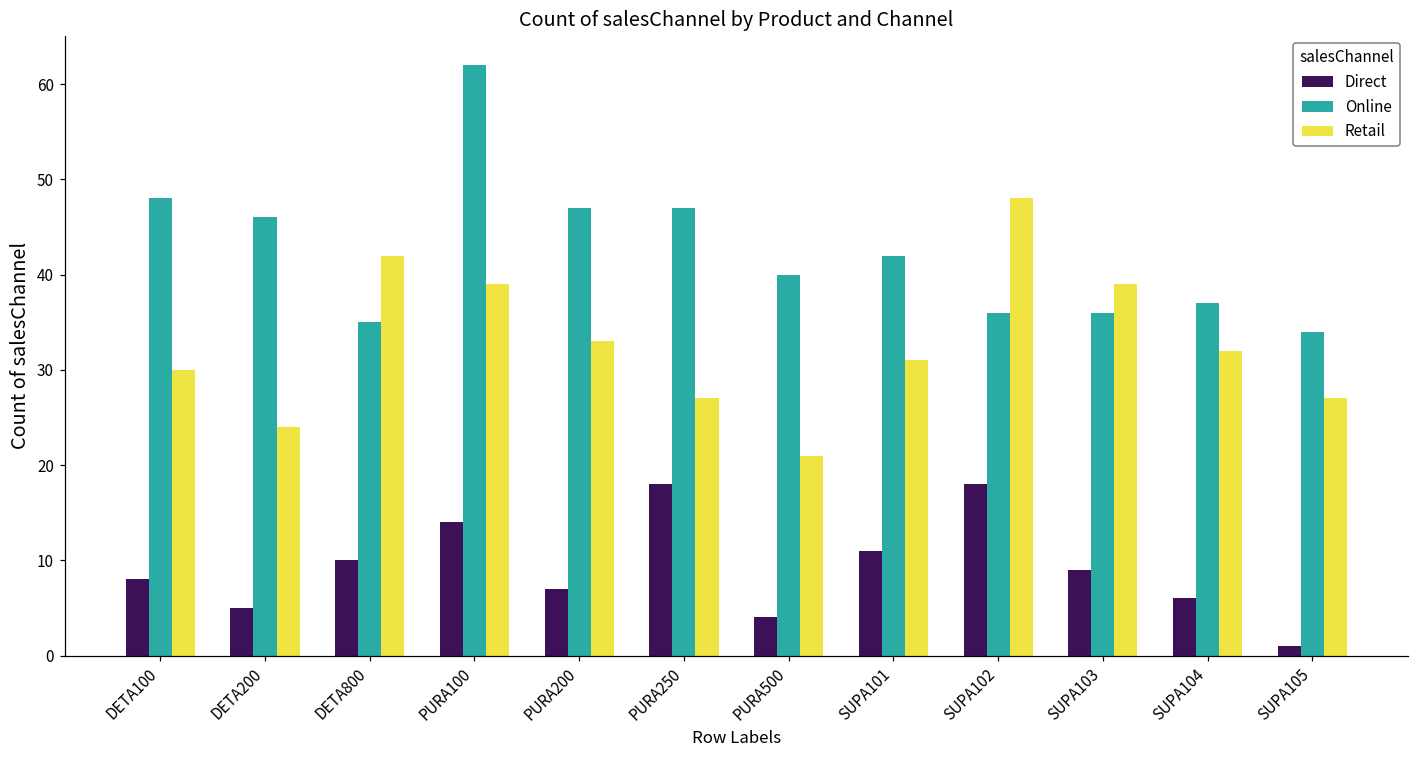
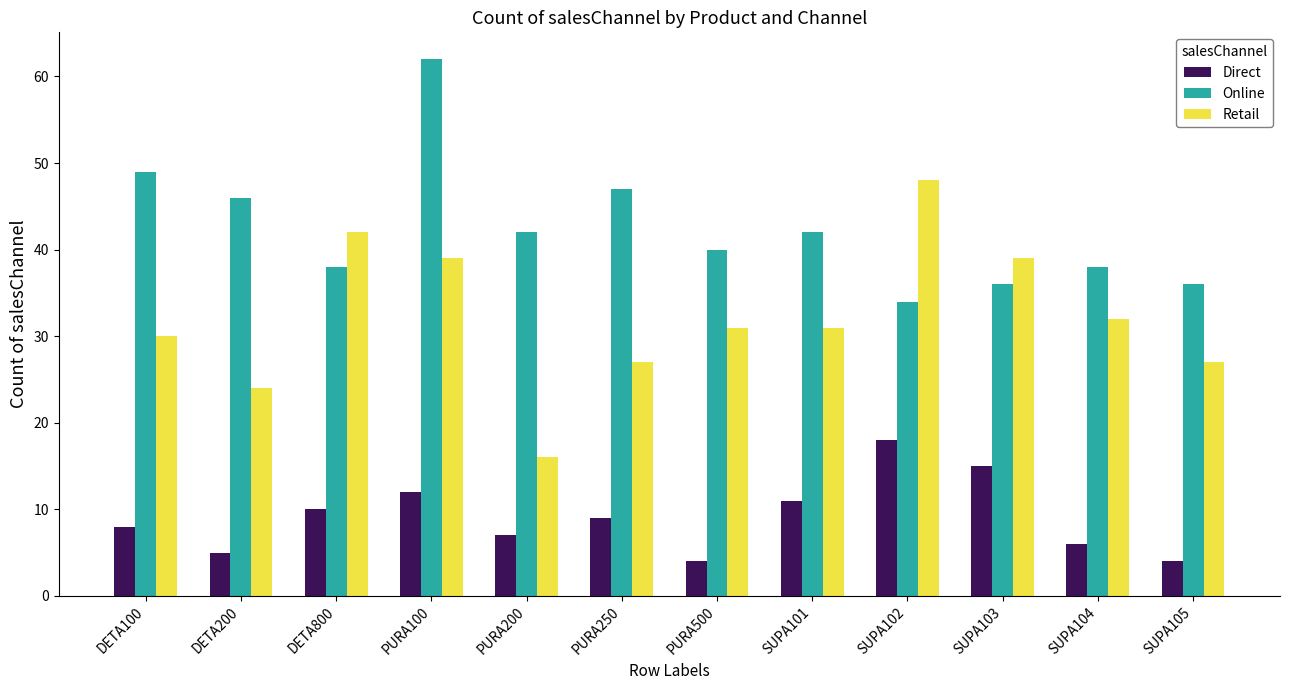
  {
    "Direct": {
      "DETA100": 8,
      "DETA200": 5,
      "DETA800": 10,
-     "PURA100": 14,
+     "PURA100": 12,
      "PURA200": 7,
-     "PURA250": 18,
+     "PURA250": 9,
      "PURA500": 4,
      "SUPA101": 11,
      "SUPA102": 18,
-     "SUPA103": 9,
+     "SUPA103": 15,
      "SUPA104": 6,
-     "SUPA105": 1
+     "SUPA105": 4
    },
    "Online": {
-     "DETA100": 48,
+     "DETA100": 49,
      "DETA200": 46,
-     "DETA800": 35,
+     "DETA800": 38,
      "PURA100": 62,
-     "PURA200": 47,
+     "PURA200": 42,
      "PURA250": 47,
      "PURA500": 40,
      "SUPA101": 42,
-     "SUPA102": 36,
+     "SUPA102": 34,
      "SUPA103": 36,
-     "SUPA104": 37,
-     "SUPA105": 34
+     "SUPA104": 38,
+     "SUPA105": 36
    },
    "Retail": {
      "DETA100": 30,
      "DETA200": 24,
      "DETA800": 42,
      "PURA100": 39,
-     "PURA200": 33,
+     "PURA200": 16,
      "PURA250": 27,
-     "PURA500": 21,
+     "PURA500": 31,
      "SUPA101": 31,
      "SUPA102": 48,
      "SUPA103": 39,
      "SUPA104": 32,
      "SUPA105": 27
    }
  }
